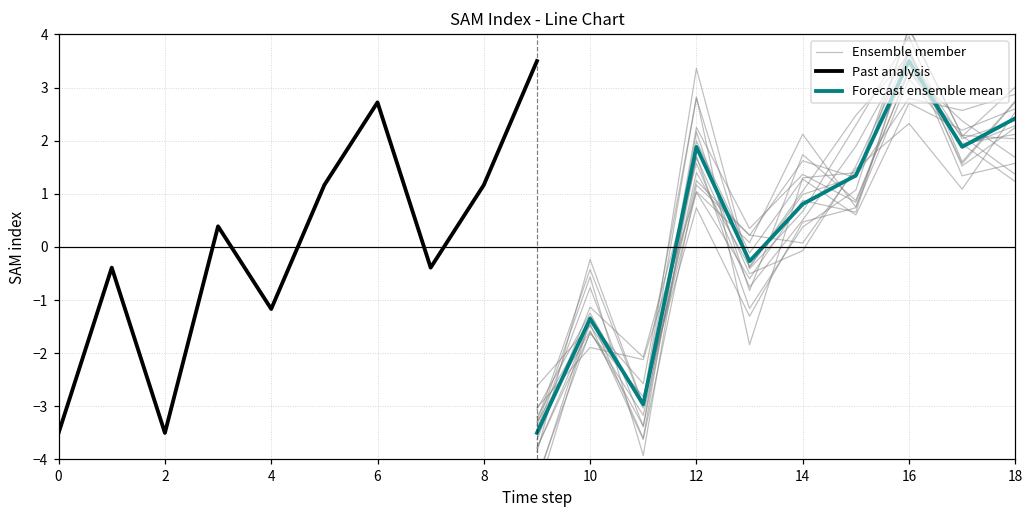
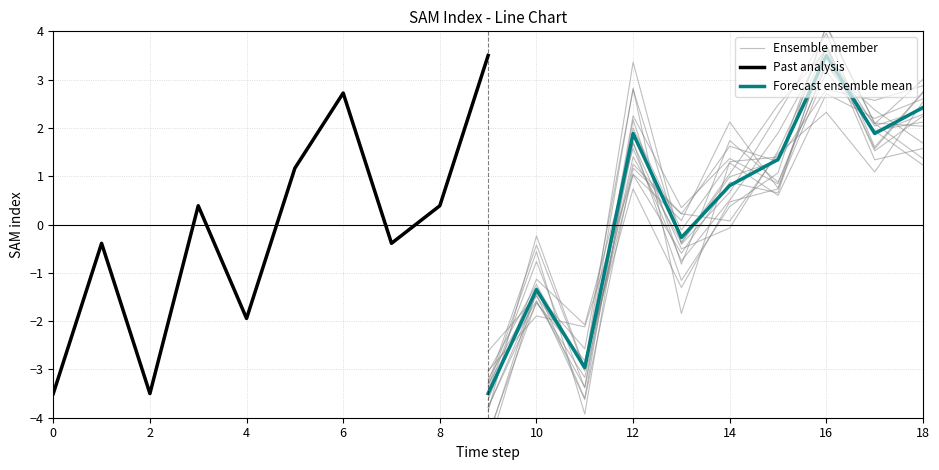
  {
    "Past analysis": {
      "0": -3.5,
      "2": -3.5,
-     "4": -1.2,
+     "4": -1.9,
      "6": 2.7,
-     "8": 1.2
+     "8": 0.4
    },
    "Forecast ensemble mean": {
      "12": 1.9,
      "14": 0.8
    }
  }
